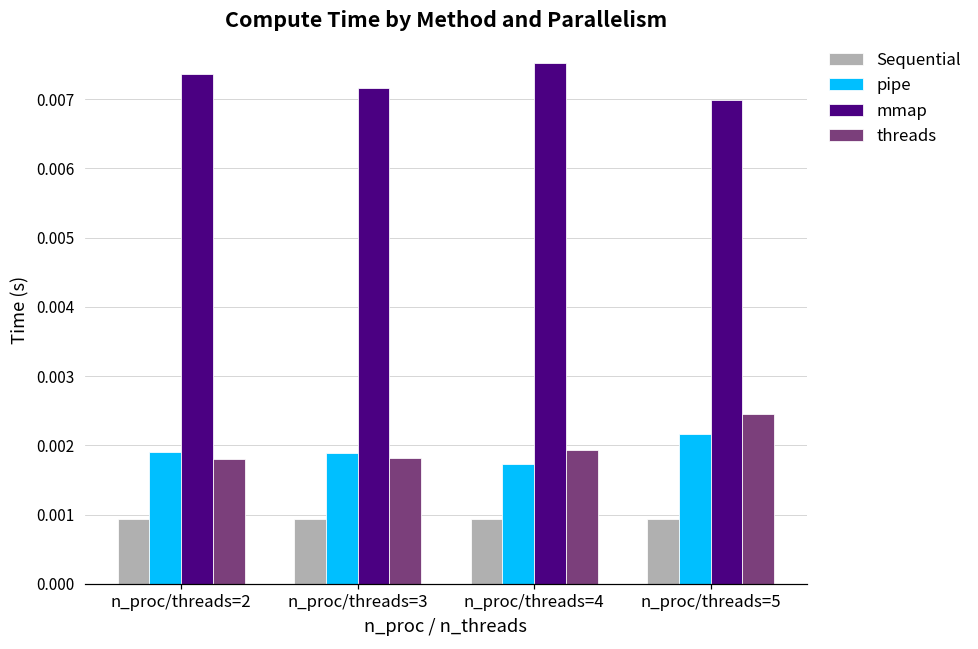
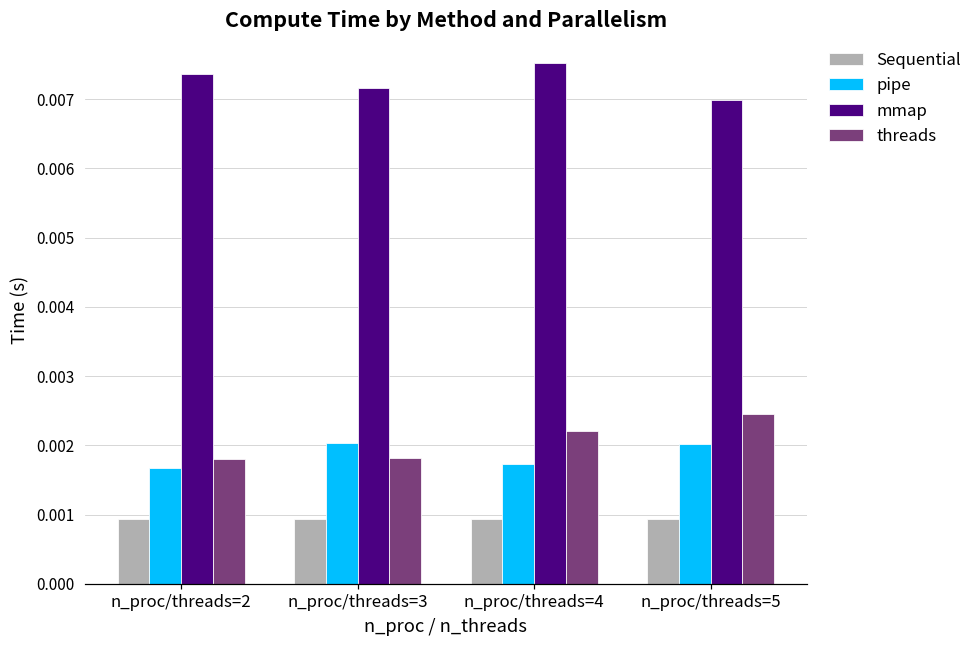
  {
    "Sequential": {
      "n_proc/threads=2": 0.0009,
      "n_proc/threads=3": 0.0009,
      "n_proc/threads=4": 0.0009,
      "n_proc/threads=5": 0.0009
    },
    "pipe": {
-     "n_proc/threads=2": 0.0019,
-     "n_proc/threads=3": 0.0019,
+     "n_proc/threads=2": 0.0017,
+     "n_proc/threads=3": 0.0020,
      "n_proc/threads=4": 0.0017,
-     "n_proc/threads=5": 0.0022
+     "n_proc/threads=5": 0.0020
    },
    "mmap": {
      "n_proc/threads=2": 0.0074,
      "n_proc/threads=3": 0.0072,
      "n_proc/threads=4": 0.0075,
      "n_proc/threads=5": 0.0070
    },
    "threads": {
      "n_proc/threads=2": 0.0018,
      "n_proc/threads=3": 0.0018,
-     "n_proc/threads=4": 0.0019,
+     "n_proc/threads=4": 0.0022,
      "n_proc/threads=5": 0.0024
    }
  }
